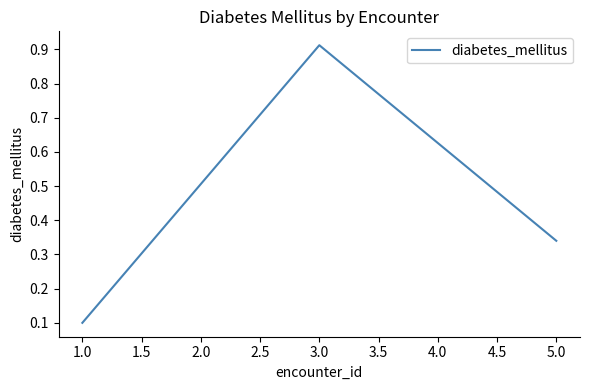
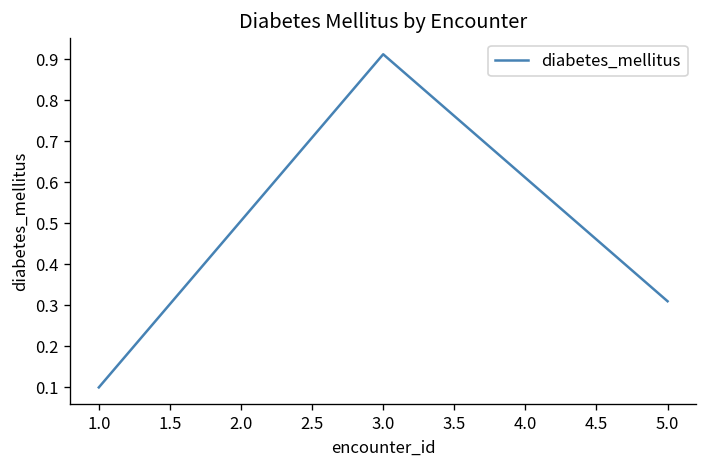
  {
    "1.0": 0.10,
    "3.0": 0.91,
-   "5.0": 0.34
+   "5.0": 0.31
  }
